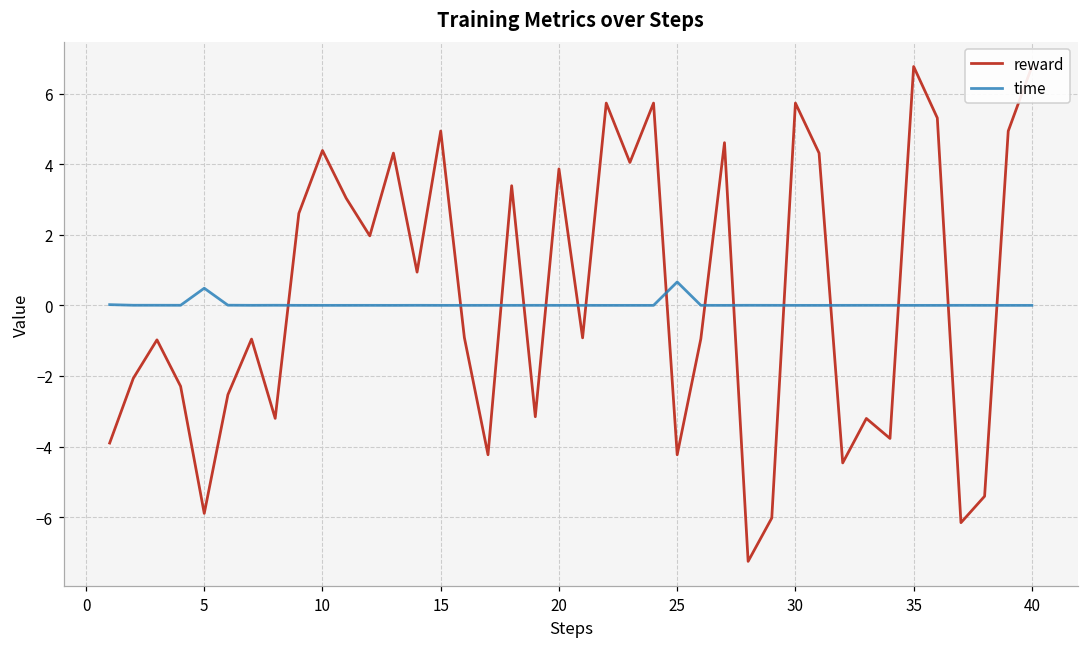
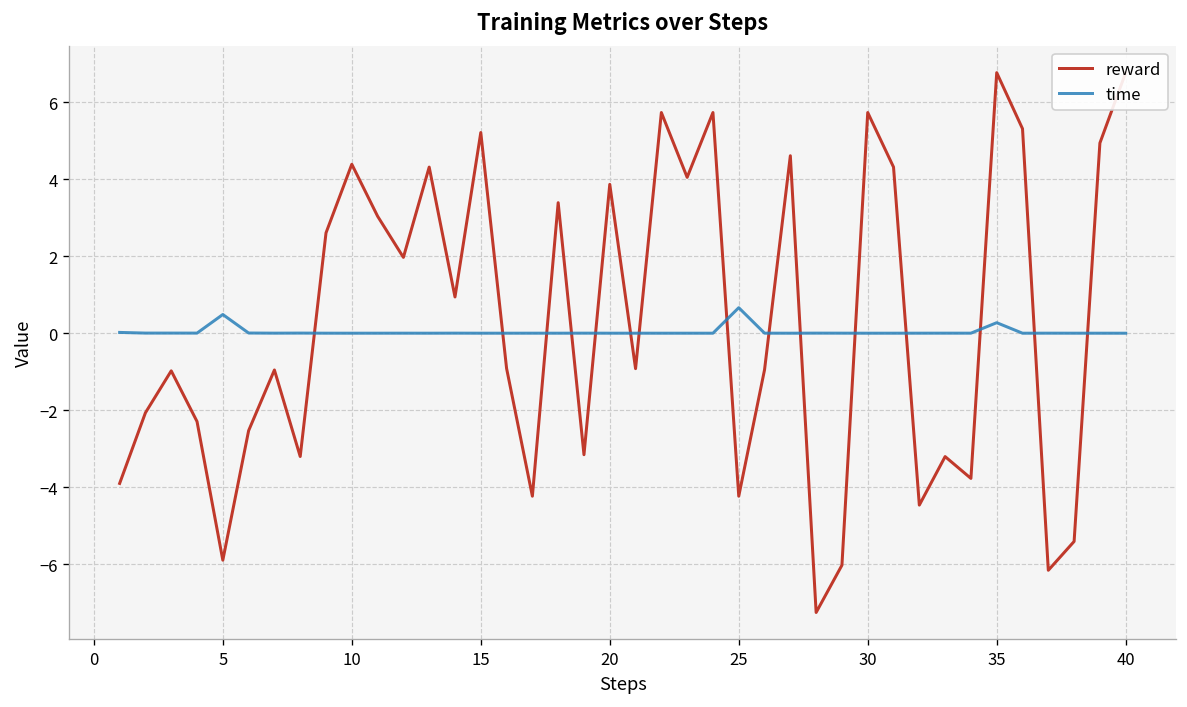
  {
    "reward": {
      "5": -5.9,
      "10": 4.4,
-     "15": 4.9,
+     "15": 5.2,
      "20": 3.9,
      "25": -4.2,
      "30": 5.7,
      "35": 6.8
    },
    "time": {
      "5": 0.5,
      "10": 0.0,
      "15": 0.0,
      "20": 0.0,
      "25": 0.7,
      "30": 0.0,
-     "35": 0.0,
+     "35": 0.3,
      "40": 0.0
    }
  }
